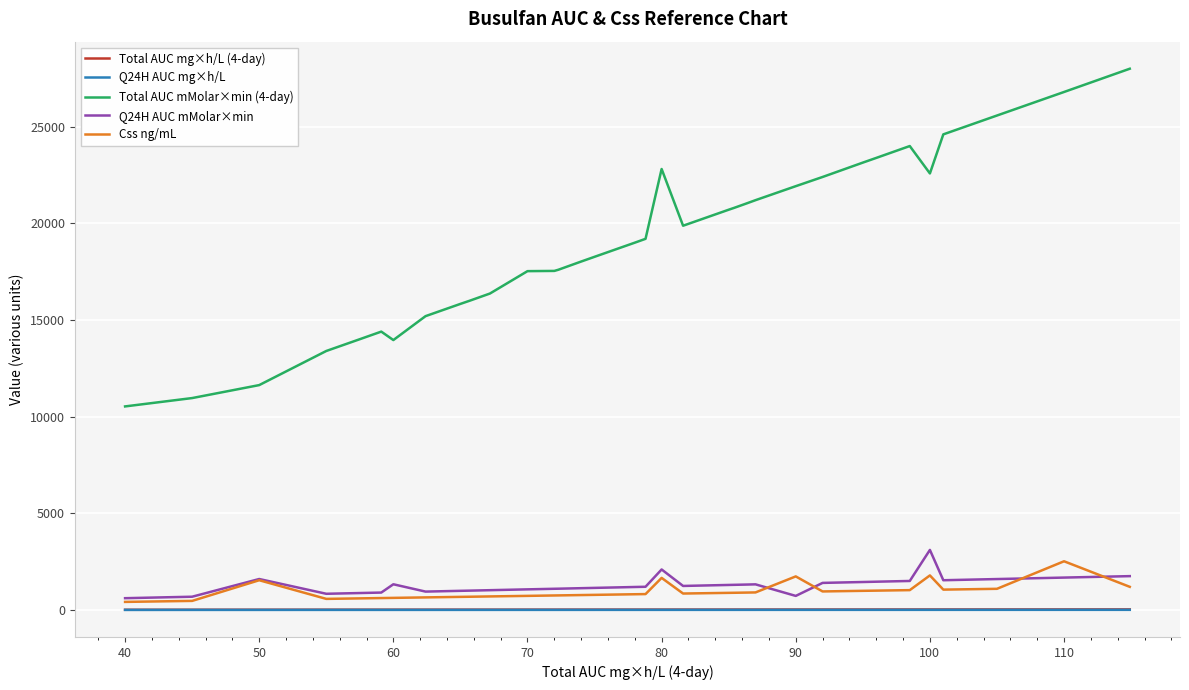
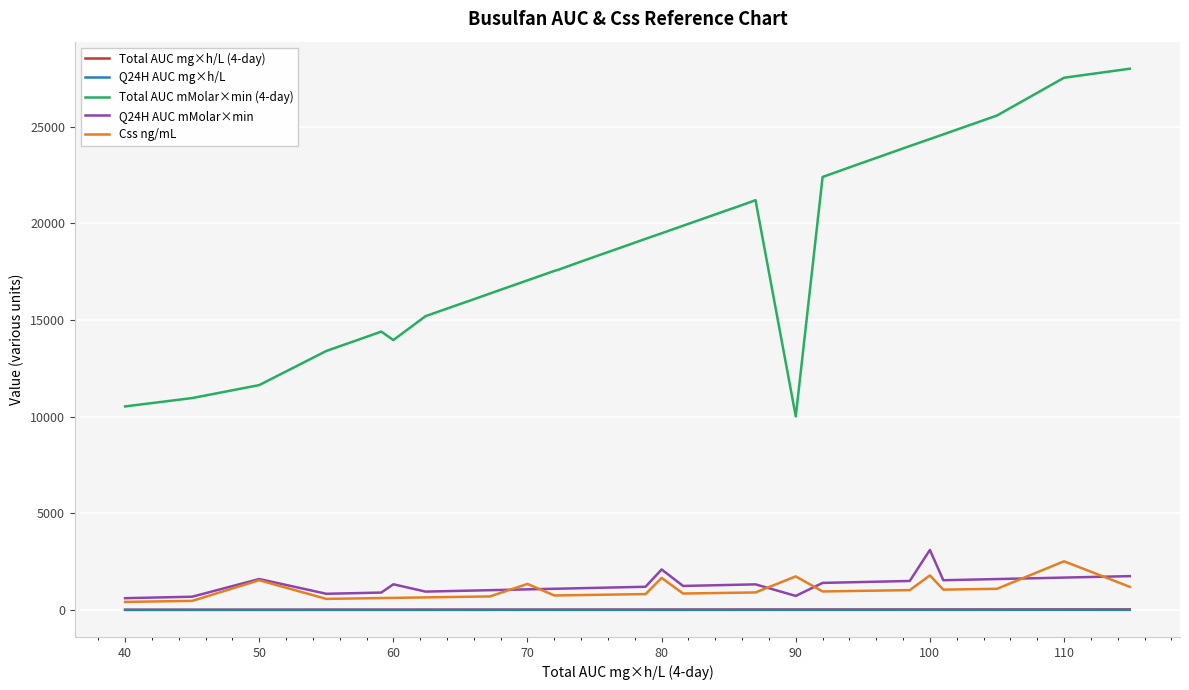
  {
    "Total AUC mMolar×min (4-day)": {
      "40": 10500,
      "50": 11600,
      "60": 14000,
-     "70": 17500,
-     "80": 22800,
-     "90": 21900,
-     "100": 22600,
-     "110": 26800
+     "70": 17100,
+     "80": 19500,
+     "90": 10000,
+     "100": 24400,
+     "110": 27500
    },
    "Q24H AUC mMolar×min": {
      "40": 600,
      "60": 1300,
      "70": 1100,
      "80": 2100,
      "90": 700,
      "100": 3100,
      "110": 1700
    },
    "Css ng/mL": {
      "40": 400,
      "60": 600,
-     "70": 700,
+     "70": 1300,
      "80": 1700,
      "90": 1700,
      "100": 1800,
      "110": 2500
    }
  }
